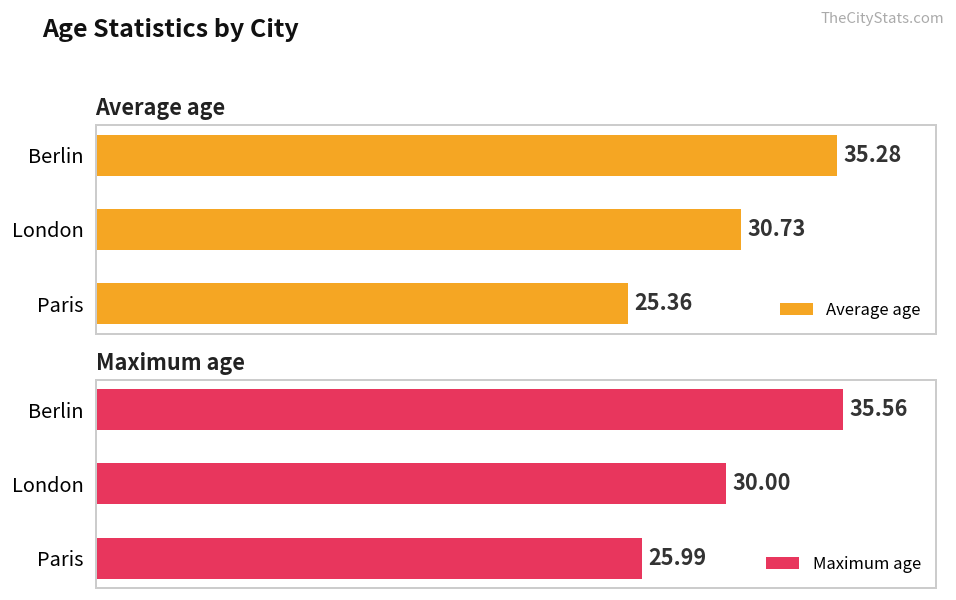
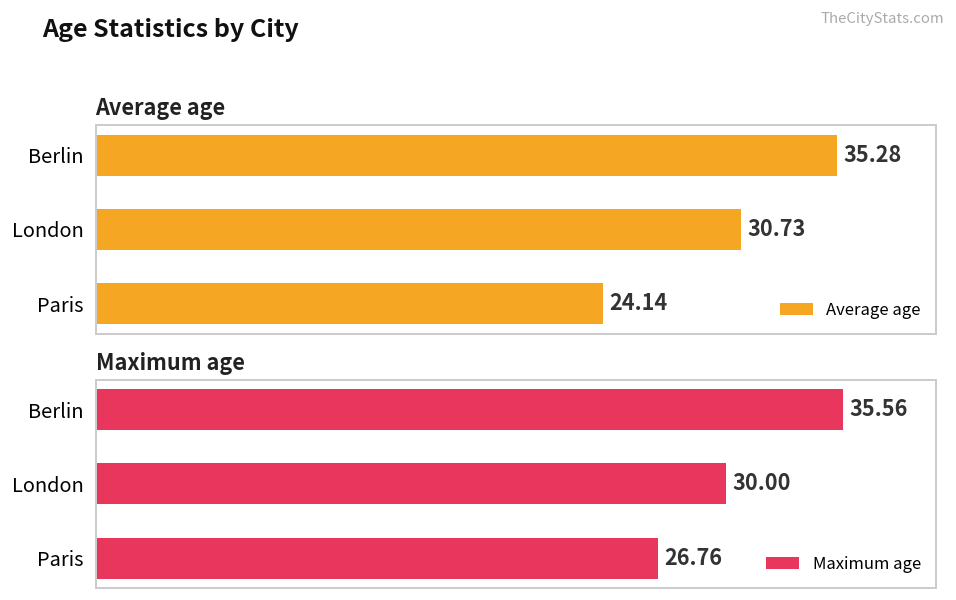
  {
    "Average age": {
      "Berlin": 35.28,
      "London": 30.73,
-     "Paris": 25.36
+     "Paris": 24.14
    },
    "Maximum age": {
      "Berlin": 35.56,
      "London": 30.00,
-     "Paris": 25.99
+     "Paris": 26.76
    }
  }
